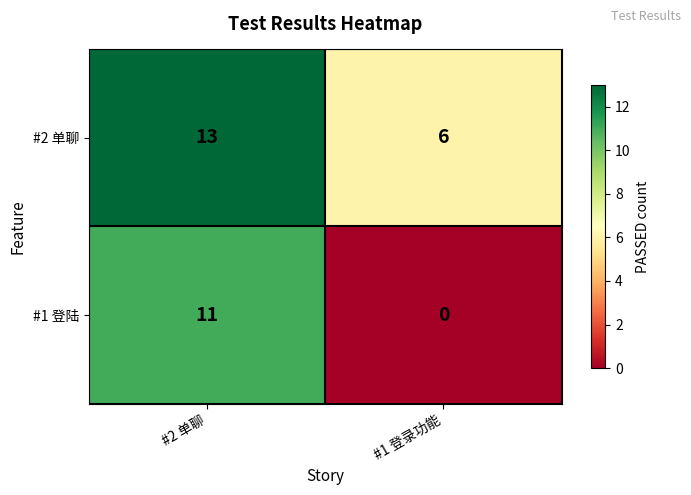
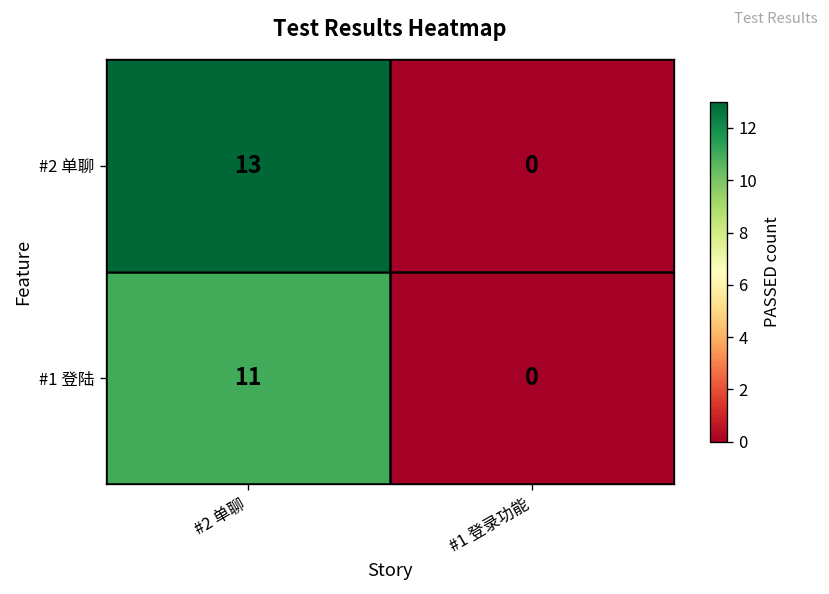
  {
    "#2 单聊": {
      "#2 单聊": 13,
-     "#1 登录功能": 6
+     "#1 登录功能": 0
    },
    "#1 登陆": {
      "#2 单聊": 11,
      "#1 登录功能": 0
    }
  }
